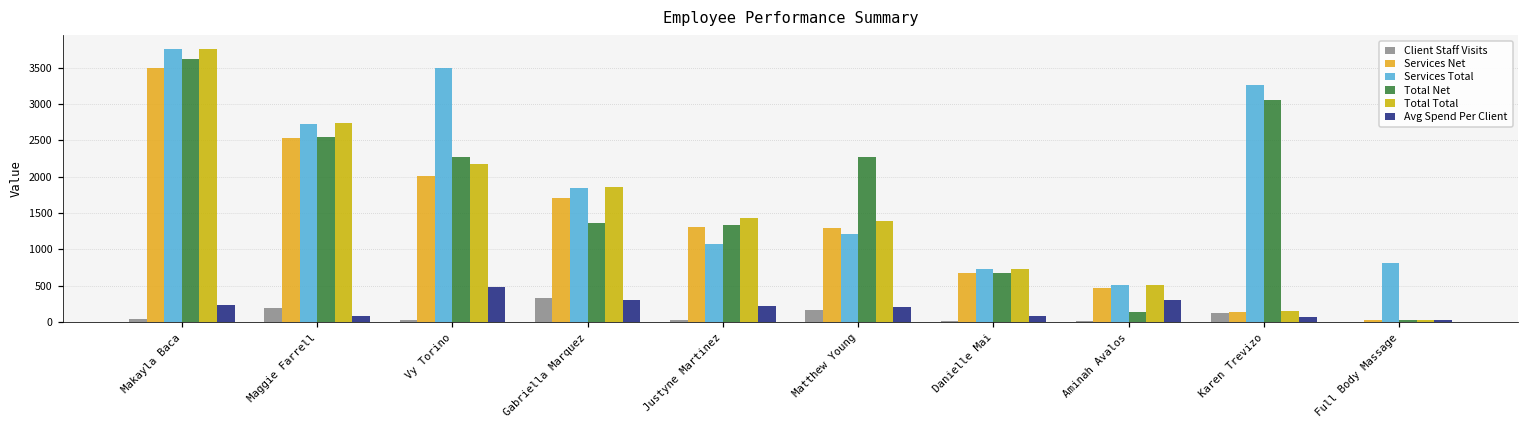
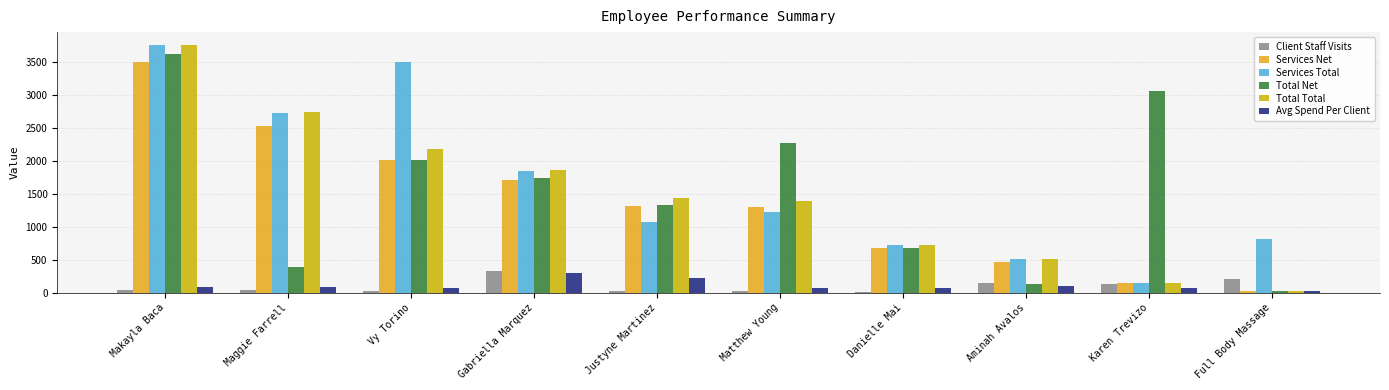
  {
    "Client Staff Visits": {
      "Makayla Baca": 0,
-     "Maggie Farrell": 200,
+     "Maggie Farrell": 0,
      "Gabriella Marquez": 300,
-     "Matthew Young": 200,
-     "Aminah Avalos": 0,
+     "Matthew Young": 0,
+     "Aminah Avalos": 100,
      "Karen Trevizo": 100,
-     "Full Body Massage": 0
+     "Full Body Massage": 200
    },
    "Services Total": {
      "Makayla Baca": 3800,
      "Maggie Farrell": 2700,
      "Vy Torino": 3500,
      "Gabriella Marquez": 1800,
      "Justyne Martinez": 1100,
      "Matthew Young": 1200,
      "Danielle Mai": 700,
      "Aminah Avalos": 500,
-     "Karen Trevizo": 3300,
+     "Karen Trevizo": 200,
      "Full Body Massage": 800
    },
    "Total Net": {
      "Makayla Baca": 3600,
-     "Maggie Farrell": 2500,
-     "Vy Torino": 2300,
-     "Gabriella Marquez": 1400,
+     "Maggie Farrell": 400,
+     "Vy Torino": 2000,
+     "Gabriella Marquez": 1700,
      "Justyne Martinez": 1300,
      "Matthew Young": 2300,
      "Danielle Mai": 700,
      "Aminah Avalos": 100,
      "Karen Trevizo": 3100
    },
    "Avg Spend Per Client": {
-     "Makayla Baca": 200,
+     "Makayla Baca": 100,
      "Maggie Farrell": 100,
-     "Vy Torino": 500,
+     "Vy Torino": 100,
      "Gabriella Marquez": 300,
      "Justyne Martinez": 200,
-     "Matthew Young": 200,
+     "Matthew Young": 100,
      "Danielle Mai": 100,
-     "Aminah Avalos": 300,
+     "Aminah Avalos": 100,
      "Karen Trevizo": 100
    }
  }
